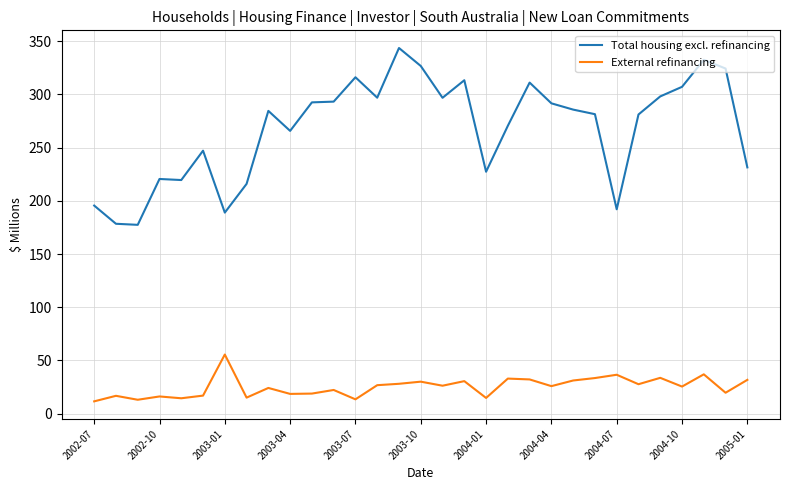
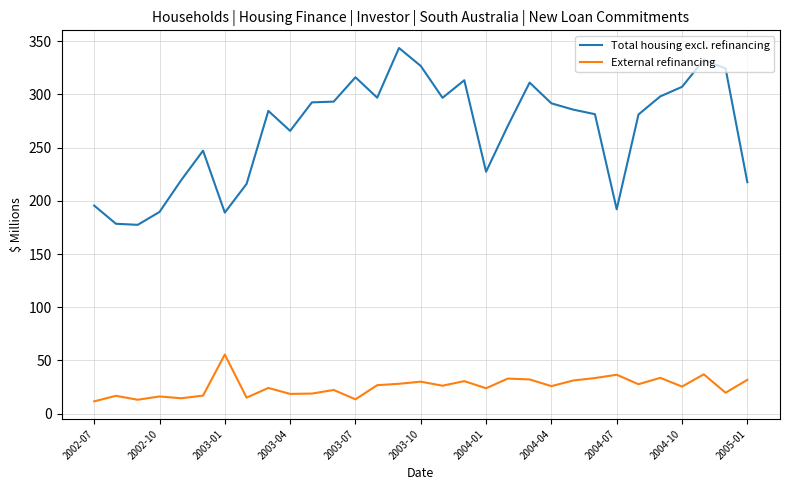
  {
    "Total housing excl. refinancing": {
      "2002-07": 196,
-     "2002-10": 221,
+     "2002-10": 190,
      "2003-01": 189,
      "2003-04": 266,
      "2003-07": 316,
      "2003-10": 327,
      "2004-01": 227,
      "2004-04": 292,
      "2004-07": 192,
      "2004-10": 307,
-     "2005-01": 232
+     "2005-01": 218
    },
    "External refinancing": {
      "2002-07": 12,
      "2002-10": 16,
      "2003-01": 56,
      "2003-04": 19,
      "2003-07": 14,
      "2003-10": 30,
-     "2004-01": 15,
+     "2004-01": 24,
      "2004-04": 26,
      "2004-07": 37,
      "2004-10": 26,
      "2005-01": 32
    }
  }
